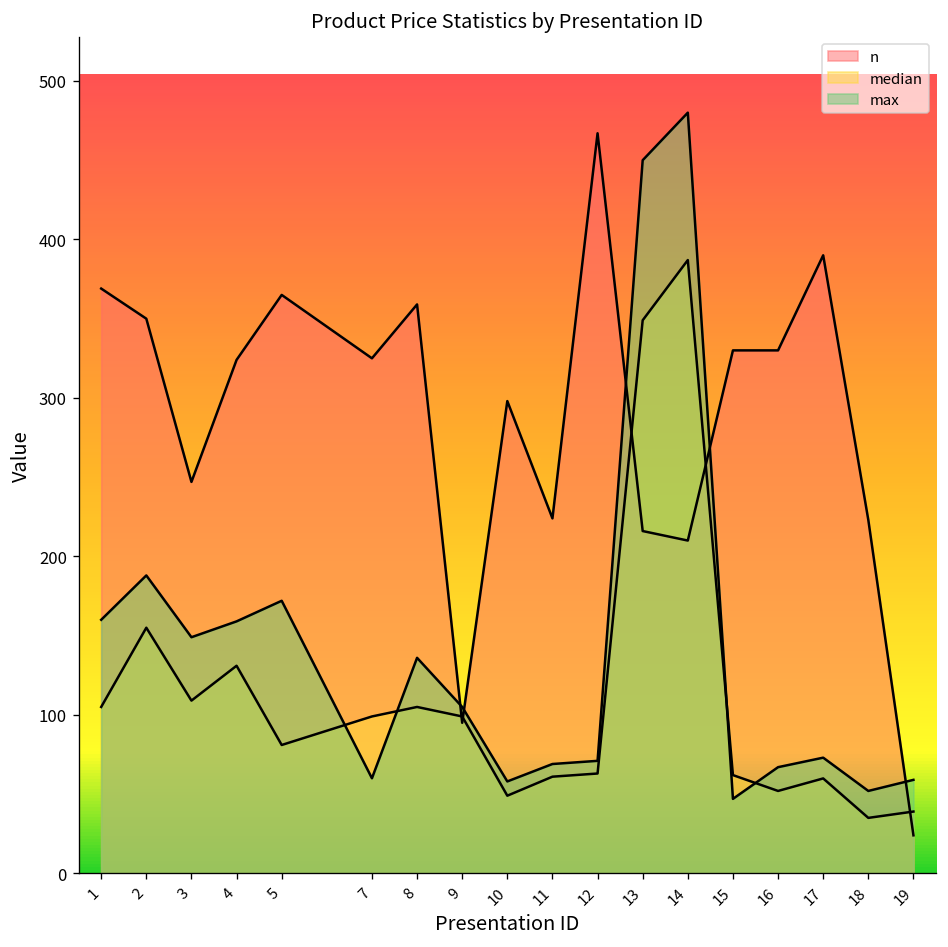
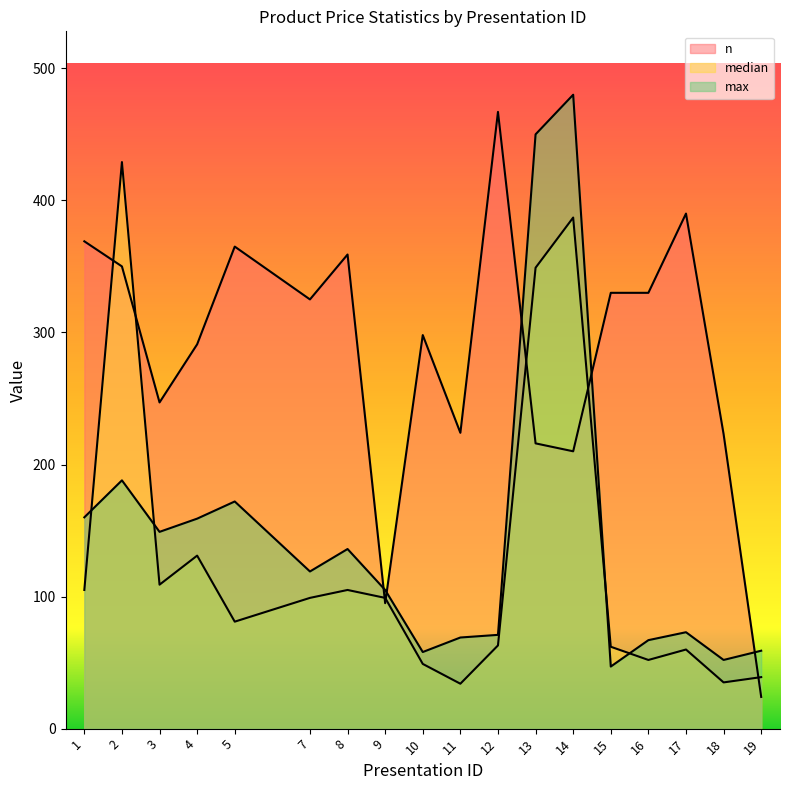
  {
    "n": {
      "1": 369,
      "2": 350,
      "3": 247,
-     "4": 324,
+     "4": 291,
      "5": 365,
      "7": 325,
      "8": 359,
      "9": 95,
      "10": 298,
      "11": 224,
      "12": 467,
      "13": 216,
      "14": 210,
      "15": 330,
      "16": 330,
      "17": 390,
      "18": 223,
      "19": 24
    },
    "median": {
      "1": 105,
-     "2": 155,
+     "2": 429,
      "3": 109,
      "4": 131,
      "5": 81,
      "7": 99,
      "8": 105,
      "9": 99,
      "10": 49,
-     "11": 61,
+     "11": 34,
      "12": 63,
      "13": 349,
      "14": 387,
      "15": 62,
      "16": 52,
      "17": 60,
      "18": 35,
      "19": 39
    },
    "max": {
      "1": 160,
      "2": 188,
      "3": 149,
      "4": 159,
      "5": 172,
-     "7": 60,
+     "7": 119,
      "8": 136,
      "9": 105,
      "10": 58,
      "11": 69,
      "12": 71,
      "13": 450,
      "14": 480,
      "15": 47,
      "16": 67,
      "17": 73,
      "18": 52,
      "19": 59
    }
  }
